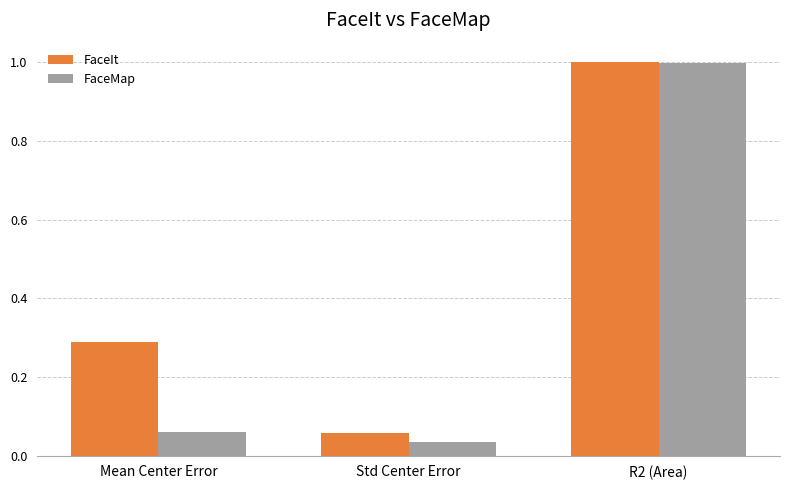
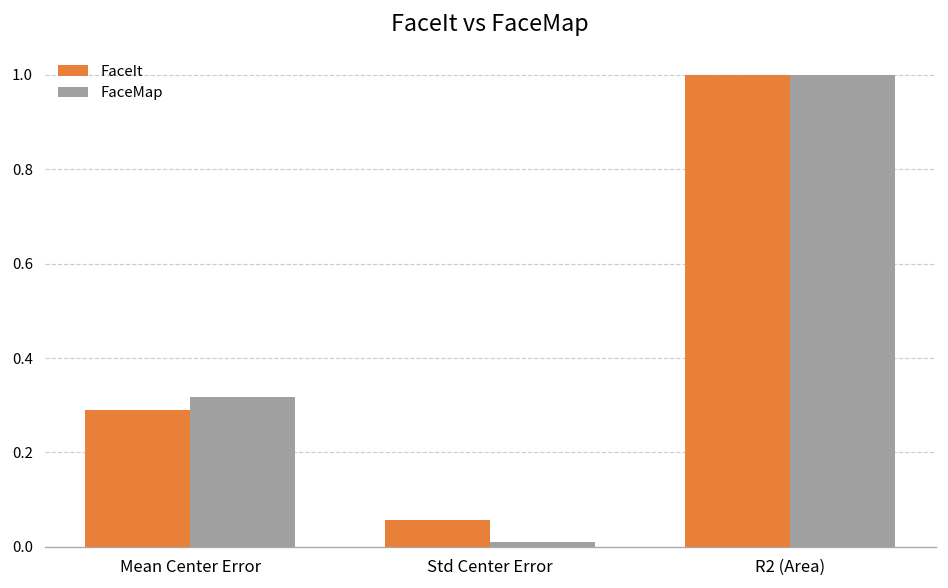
  {
    "FaceIt": {
      "Mean Center Error": 0.29,
      "Std Center Error": 0.06,
      "R2 (Area)": 1.00
    },
    "FaceMap": {
-     "Mean Center Error": 0.06,
-     "Std Center Error": 0.03,
+     "Mean Center Error": 0.32,
+     "Std Center Error": 0.01,
      "R2 (Area)": 1.00
    }
  }
